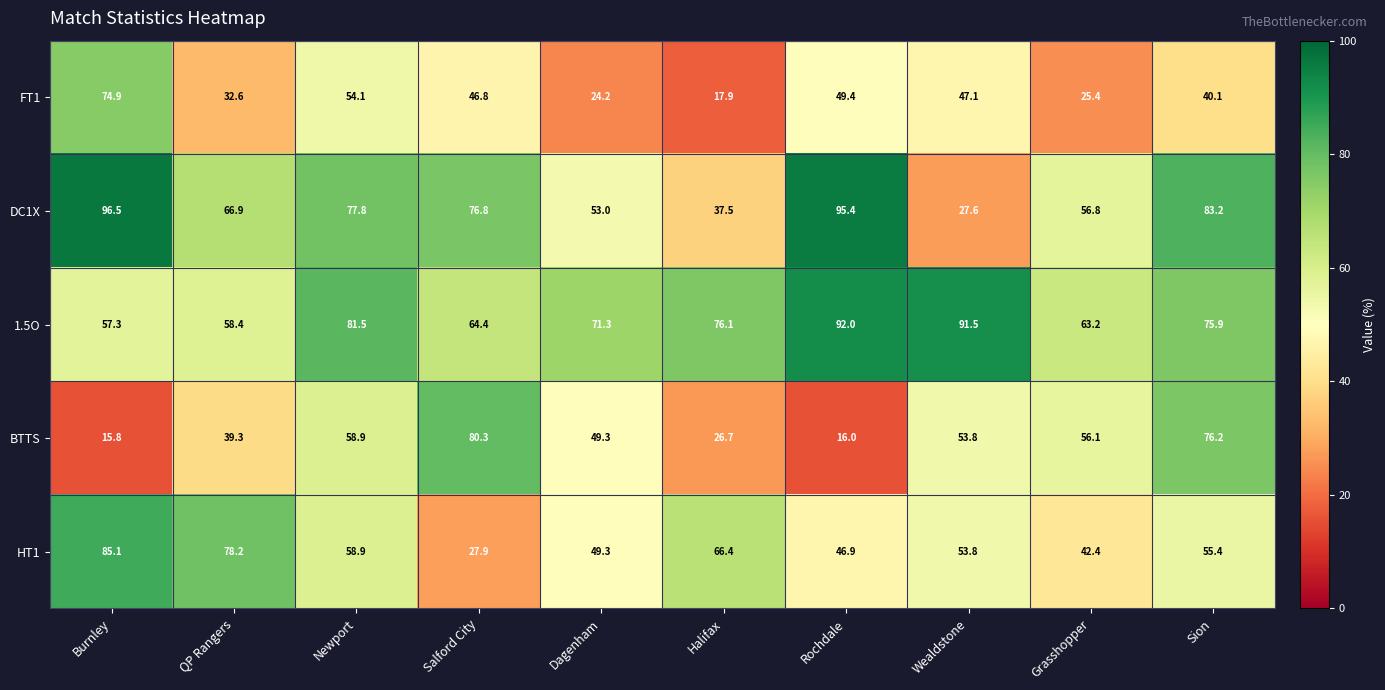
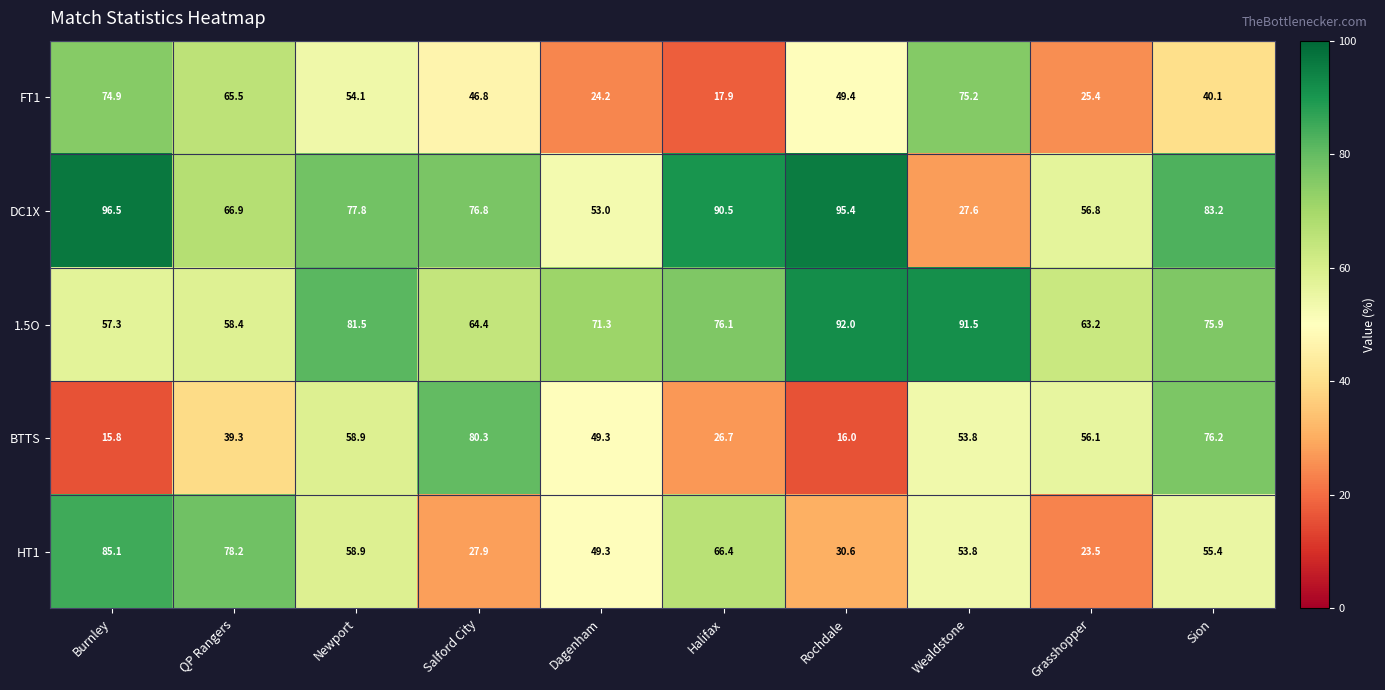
  {
    "FT1": {
      "Burnley": 74.9,
-     "QP Rangers": 32.6,
+     "QP Rangers": 65.5,
      "Newport": 54.1,
      "Salford City": 46.8,
      "Dagenham": 24.2,
      "Halifax": 17.9,
      "Rochdale": 49.4,
-     "Wealdstone": 47.1,
+     "Wealdstone": 75.2,
      "Grasshopper": 25.4,
      "Sion": 40.1
    },
    "DC1X": {
      "Burnley": 96.5,
      "QP Rangers": 66.9,
      "Newport": 77.8,
      "Salford City": 76.8,
      "Dagenham": 53.0,
-     "Halifax": 37.5,
+     "Halifax": 90.5,
      "Rochdale": 95.4,
      "Wealdstone": 27.6,
      "Grasshopper": 56.8,
      "Sion": 83.2
    },
    "1.5O": {
      "Burnley": 57.3,
      "QP Rangers": 58.4,
      "Newport": 81.5,
      "Salford City": 64.4,
      "Dagenham": 71.3,
      "Halifax": 76.1,
      "Rochdale": 92.0,
      "Wealdstone": 91.5,
      "Grasshopper": 63.2,
      "Sion": 75.9
    },
    "BTTS": {
      "Burnley": 15.8,
      "QP Rangers": 39.3,
      "Newport": 58.9,
      "Salford City": 80.3,
      "Dagenham": 49.3,
      "Halifax": 26.7,
      "Rochdale": 16.0,
      "Wealdstone": 53.8,
      "Grasshopper": 56.1,
      "Sion": 76.2
    },
    "HT1": {
      "Burnley": 85.1,
      "QP Rangers": 78.2,
      "Newport": 58.9,
      "Salford City": 27.9,
      "Dagenham": 49.3,
      "Halifax": 66.4,
-     "Rochdale": 46.9,
+     "Rochdale": 30.6,
      "Wealdstone": 53.8,
-     "Grasshopper": 42.4,
+     "Grasshopper": 23.5,
      "Sion": 55.4
    }
  }
